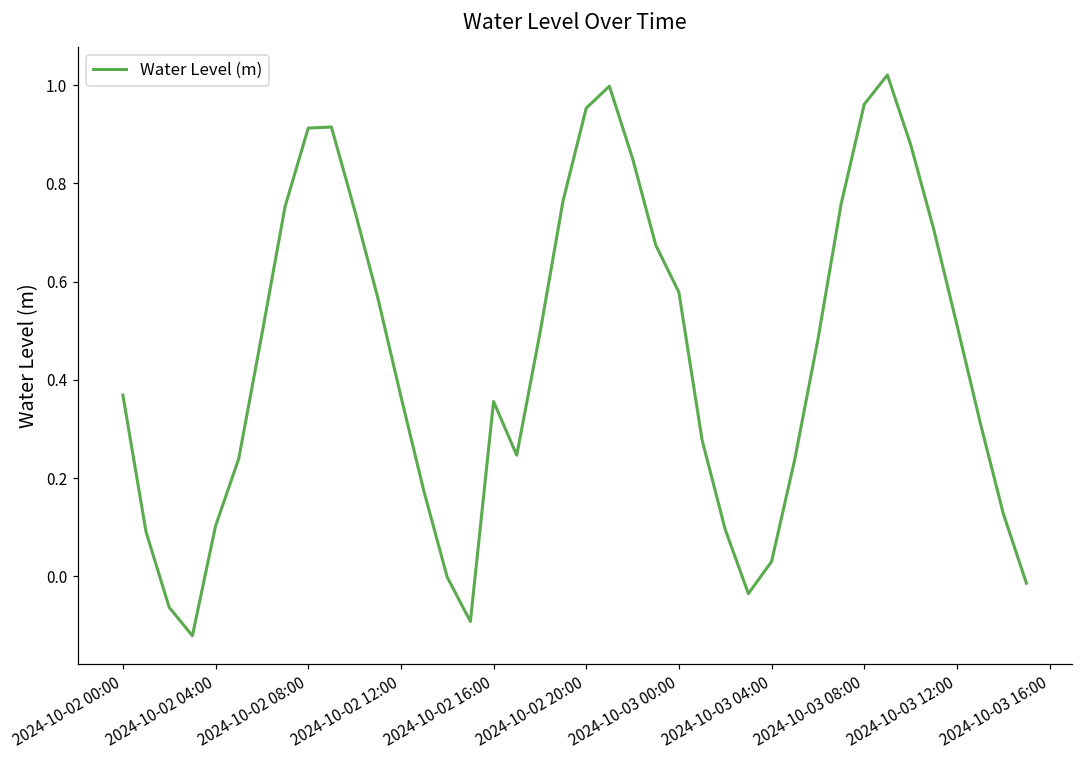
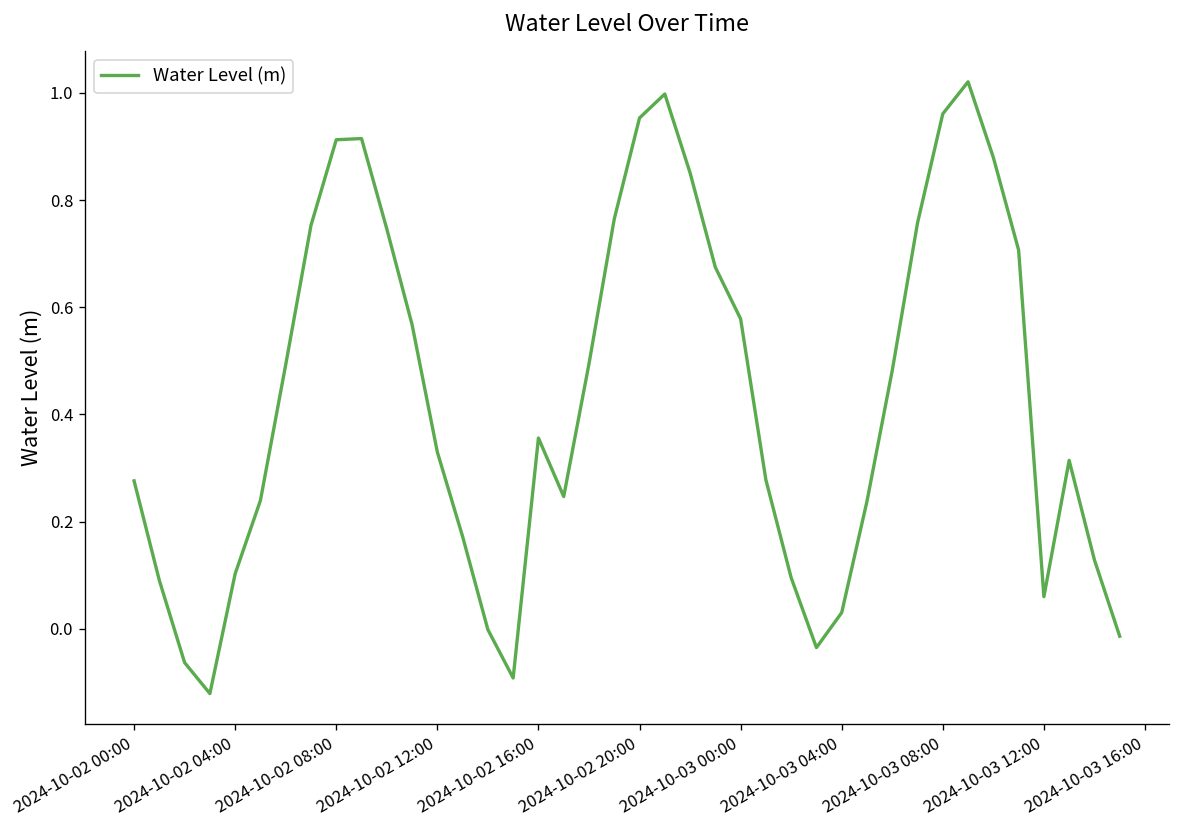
  {
-   "2024-10-02 00:00": 0.37,
+   "2024-10-02 00:00": 0.28,
    "2024-10-02 04:00": 0.10,
    "2024-10-02 08:00": 0.91,
-   "2024-10-02 12:00": 0.37,
+   "2024-10-02 12:00": 0.33,
    "2024-10-02 16:00": 0.36,
    "2024-10-02 20:00": 0.95,
    "2024-10-03 00:00": 0.58,
    "2024-10-03 04:00": 0.03,
    "2024-10-03 08:00": 0.96,
-   "2024-10-03 12:00": 0.51
+   "2024-10-03 12:00": 0.06
  }
